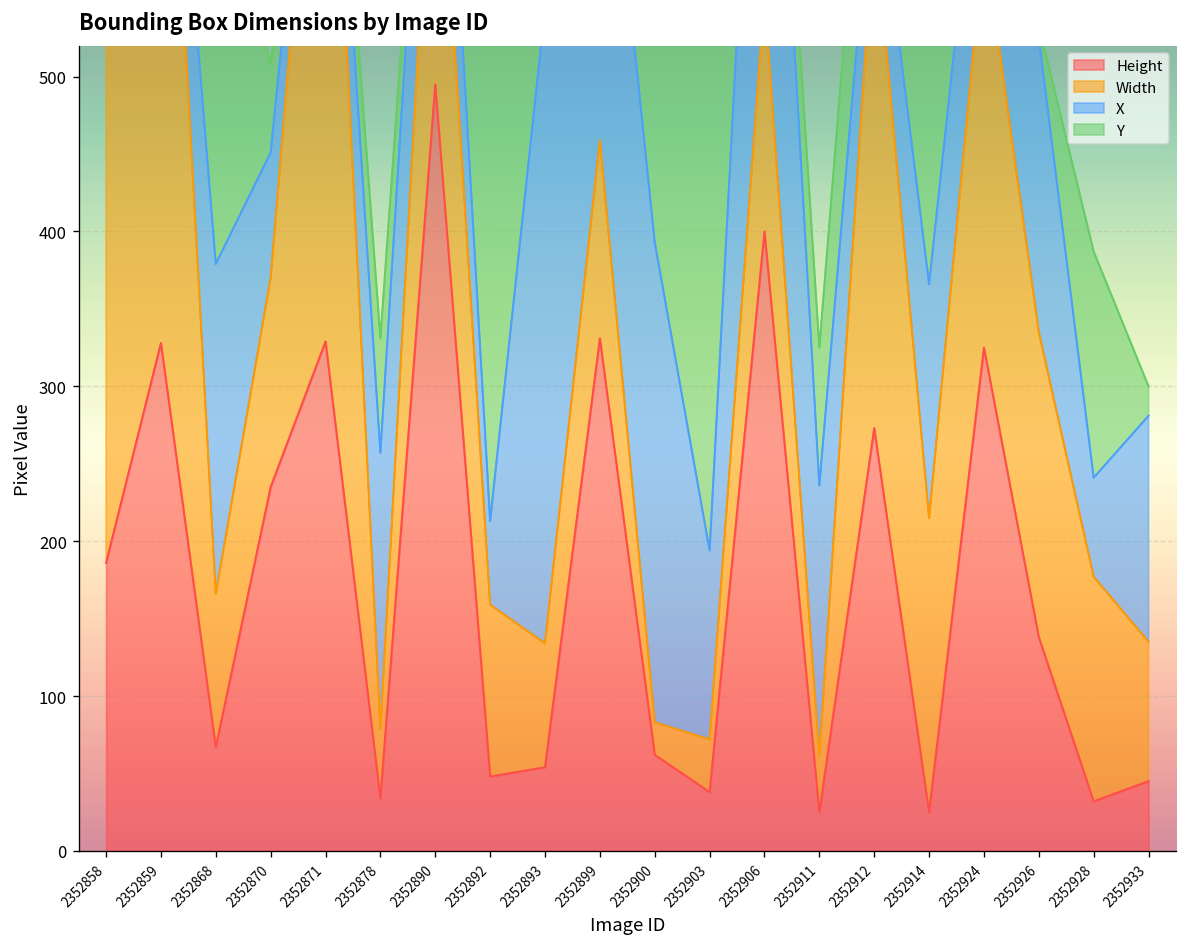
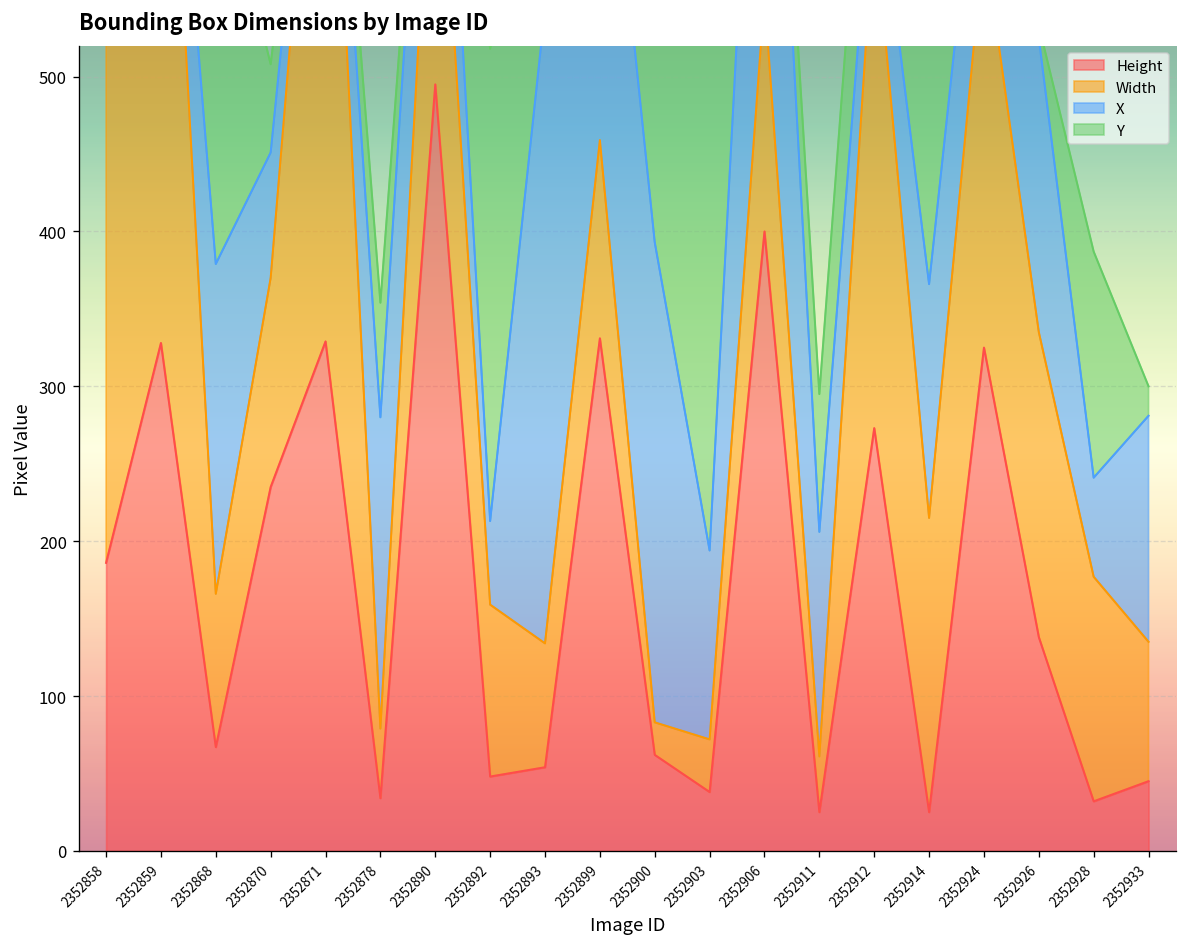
  {
    "Height": {
      "2352858": 186,
      "2352859": 328,
      "2352868": 67,
      "2352870": 235,
      "2352871": 329,
      "2352878": 34,
      "2352890": 495,
      "2352892": 48,
      "2352893": 54,
      "2352899": 331,
      "2352900": 62,
      "2352903": 38,
      "2352906": 400,
      "2352911": 25,
      "2352912": 273,
      "2352914": 25,
      "2352924": 325,
      "2352926": 138,
      "2352928": 32,
      "2352933": 45
    },
    "Width": {
      "2352868": 99,
      "2352870": 135,
      "2352878": 45,
      "2352892": 111,
      "2352893": 80,
      "2352899": 128,
      "2352900": 21,
      "2352903": 34,
      "2352911": 36,
      "2352914": 190,
      "2352926": 197,
      "2352928": 145,
      "2352933": 90
    },
    "X": {
      "2352868": 213,
      "2352870": 81,
-     "2352878": 178,
+     "2352878": 201,
      "2352892": 54,
      "2352900": 310,
      "2352903": 122,
-     "2352911": 175,
+     "2352911": 145,
      "2352914": 151,
      "2352928": 64,
      "2352933": 146
    },
    "Y": {
      "2352870": 57,
      "2352878": 74,
      "2352892": 305,
      "2352911": 89,
      "2352928": 146,
      "2352933": 19
    }
  }
